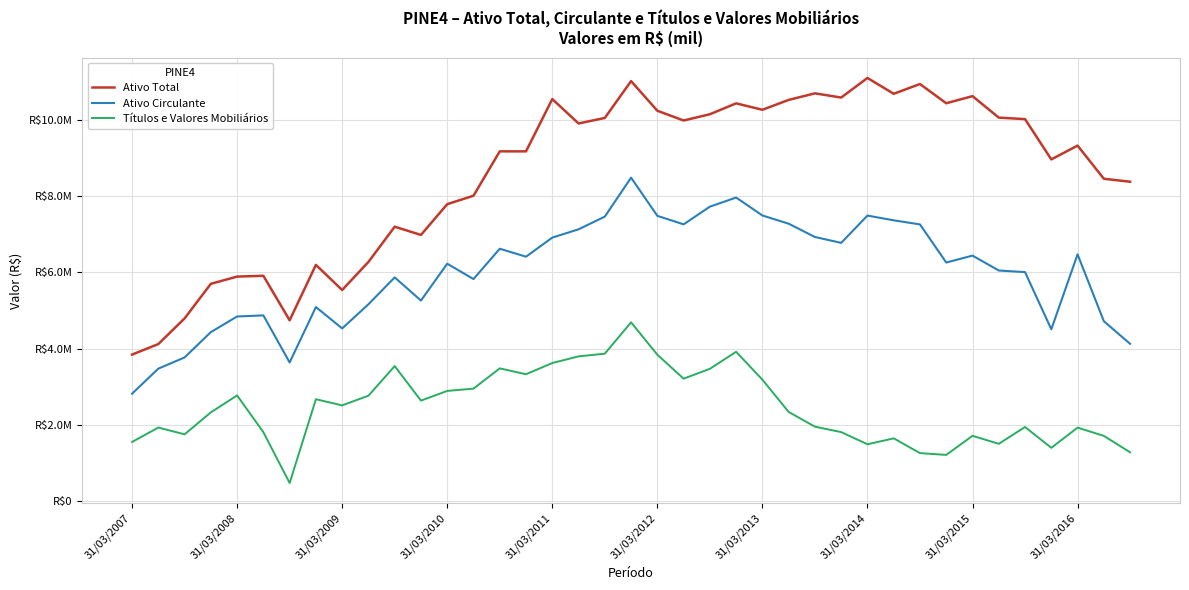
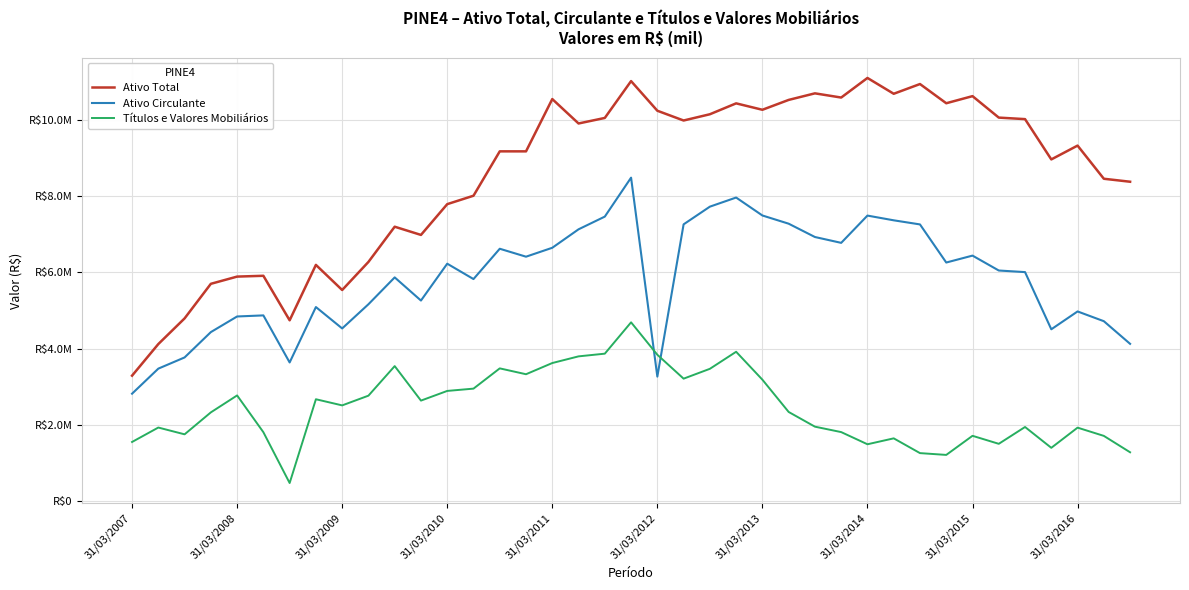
  {
    "Ativo Total": {
-     "31/03/2007": "R$3800000",
+     "31/03/2007": "R$3300000",
      "31/03/2008": "R$5900000",
      "31/03/2009": "R$5500000",
      "31/03/2010": "R$7800000",
      "31/03/2011": "R$10600000",
      "31/03/2012": "R$10200000",
      "31/03/2013": "R$10300000",
      "31/03/2014": "R$11100000",
      "31/03/2015": "R$10600000",
      "31/03/2016": "R$9300000"
    },
    "Ativo Circulante": {
      "31/03/2007": "R$2800000",
      "31/03/2008": "R$4800000",
      "31/03/2009": "R$4500000",
      "31/03/2010": "R$6200000",
-     "31/03/2011": "R$6900000",
-     "31/03/2012": "R$7500000",
+     "31/03/2011": "R$6600000",
+     "31/03/2012": "R$3300000",
      "31/03/2013": "R$7500000",
      "31/03/2014": "R$7500000",
      "31/03/2015": "R$6400000",
-     "31/03/2016": "R$6500000"
+     "31/03/2016": "R$5000000"
    },
    "Títulos e Valores Mobiliários": {
      "31/03/2007": "R$1500000",
      "31/03/2008": "R$2800000",
      "31/03/2009": "R$2500000",
      "31/03/2010": "R$2900000",
      "31/03/2011": "R$3600000",
      "31/03/2012": "R$3800000",
      "31/03/2013": "R$3200000",
      "31/03/2014": "R$1500000",
      "31/03/2015": "R$1700000",
      "31/03/2016": "R$1900000"
    }
  }
